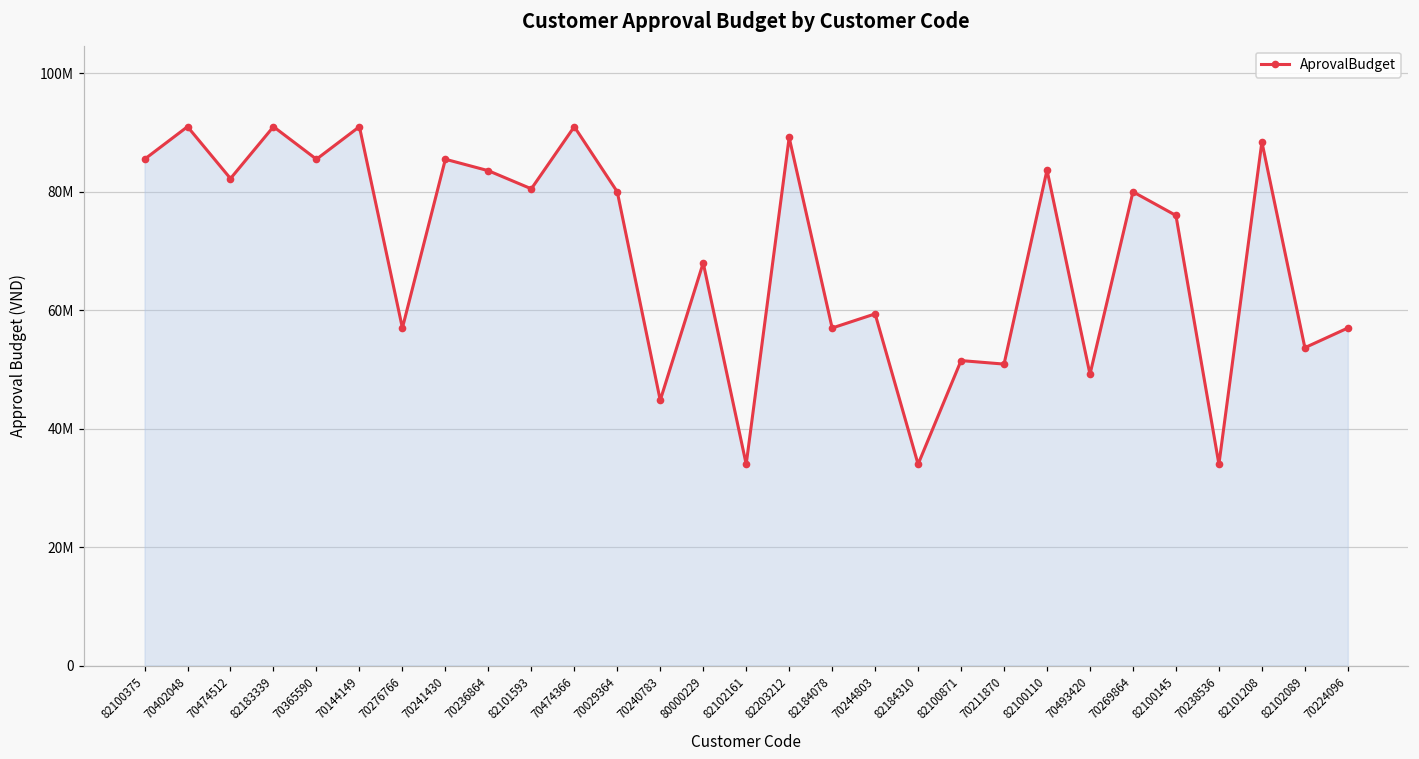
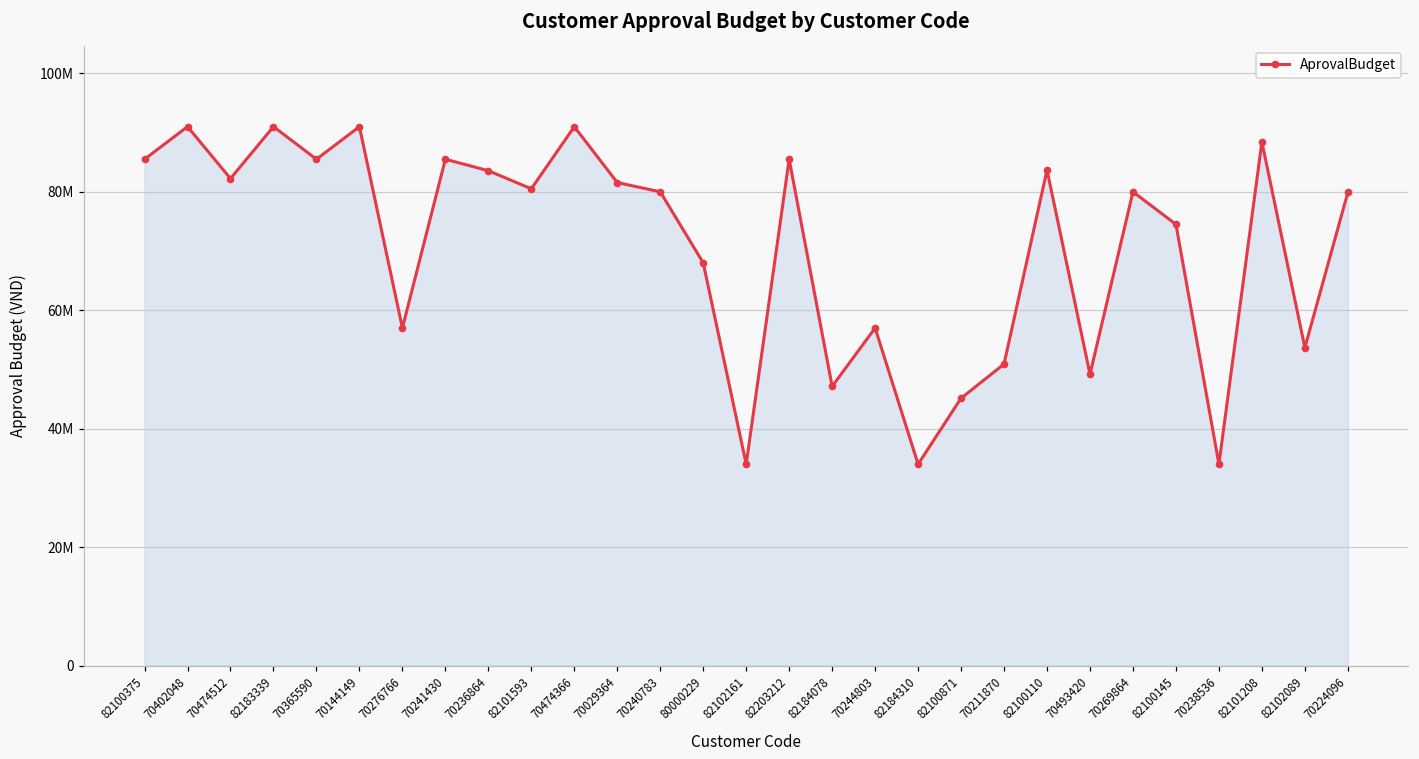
  {
    "82100375": 86000000,
    "70402048": 91000000,
    "70474512": 82000000,
    "82183339": 91000000,
    "70365590": 86000000,
    "70144149": 91000000,
    "70276766": 57000000,
    "70241430": 86000000,
    "70236864": 84000000,
    "82101593": 81000000,
    "70474366": 91000000,
-   "70029364": 80000000,
-   "70240783": 45000000,
+   "70029364": 82000000,
+   "70240783": 80000000,
    "80000229": 68000000,
    "82102161": 34000000,
-   "82203212": 89000000,
-   "82184078": 57000000,
-   "70244803": 59000000,
+   "82203212": 86000000,
+   "82184078": 47000000,
+   "70244803": 57000000,
    "82184310": 34000000,
-   "82100871": 52000000,
+   "82100871": 45000000,
    "70211870": 51000000,
    "82100110": 84000000,
    "70493420": 49000000,
    "70269864": 80000000,
-   "82100145": 76000000,
+   "82100145": 75000000,
    "70238536": 34000000,
    "82101208": 88000000,
    "82102089": 54000000,
-   "70224096": 57000000
+   "70224096": 80000000
  }
